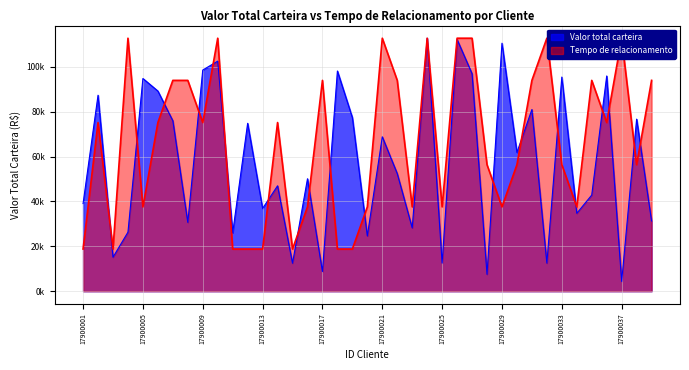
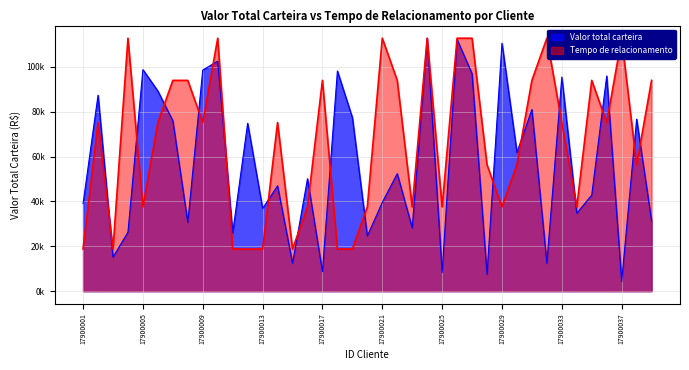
  {
    "Valor total carteira": {
      "17900001": 39000,
-     "17900005": 95000,
+     "17900005": 99000,
      "17900009": 99000,
      "17900013": 37000,
      "17900017": 9000,
-     "17900021": 69000,
-     "17900025": 13000,
+     "17900021": 40000,
+     "17900025": 8000,
      "17900029": 110000,
      "17900033": 95000,
      "17900037": 4000
    },
    "Tempo de relacionamento": {
      "17900001": 19000,
      "17900005": 38000,
      "17900009": 75000,
      "17900013": 19000,
      "17900017": 94000,
      "17900021": 113000,
      "17900025": 38000,
      "17900029": 38000,
-     "17900033": 56000
+     "17900033": 75000
    }
  }
